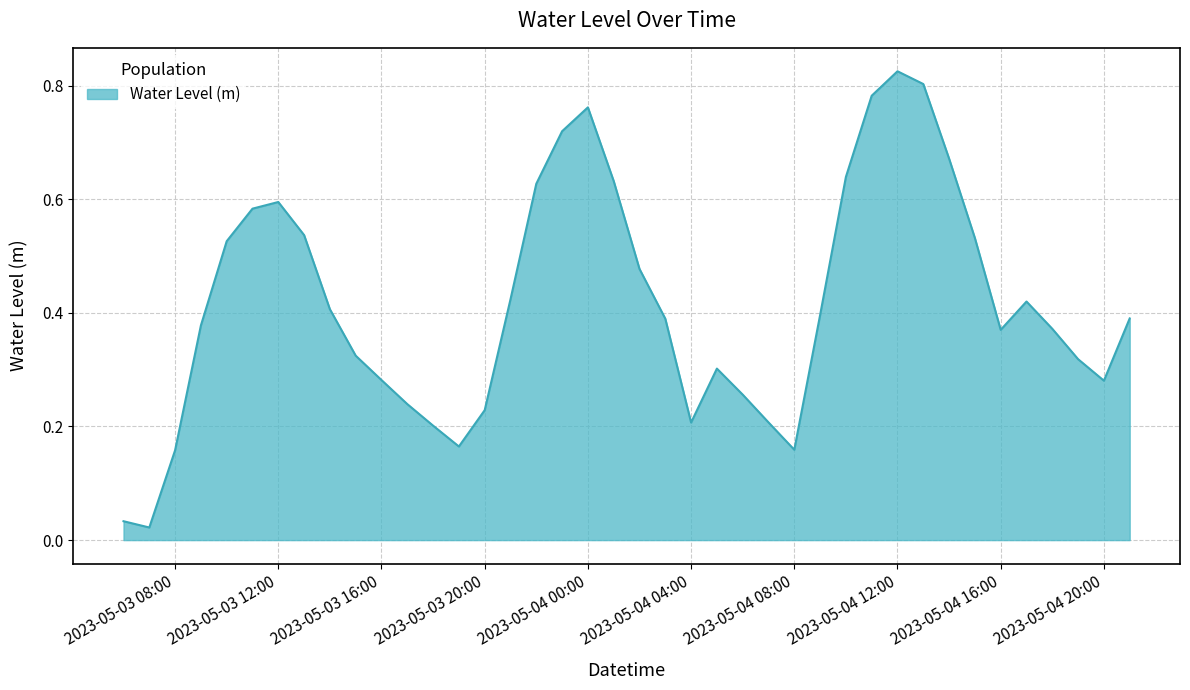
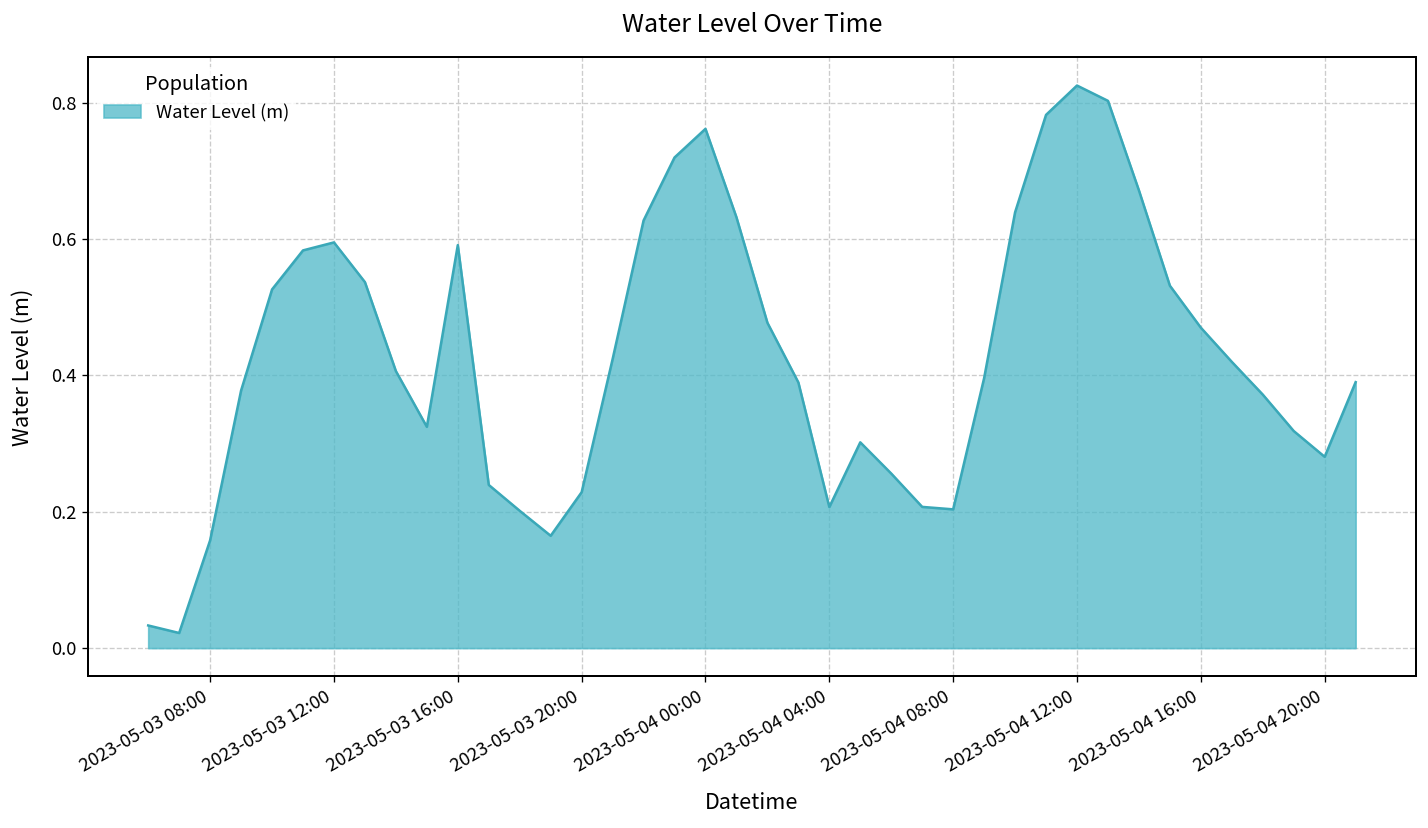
  {
    "2023-05-03 08:00": 0.16,
    "2023-05-03 12:00": 0.59,
-   "2023-05-03 16:00": 0.28,
+   "2023-05-03 16:00": 0.59,
    "2023-05-03 20:00": 0.23,
    "2023-05-04 00:00": 0.76,
    "2023-05-04 04:00": 0.21,
-   "2023-05-04 08:00": 0.16,
+   "2023-05-04 08:00": 0.20,
    "2023-05-04 12:00": 0.83,
-   "2023-05-04 16:00": 0.37,
+   "2023-05-04 16:00": 0.47,
    "2023-05-04 20:00": 0.28
  }
